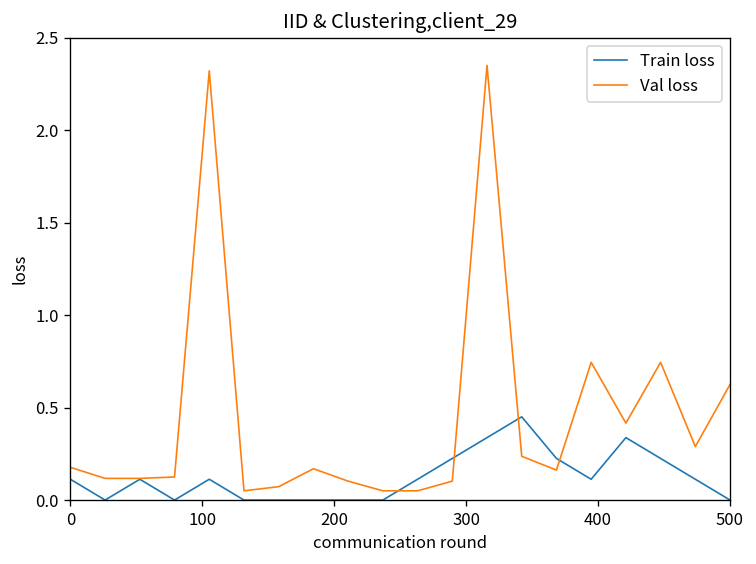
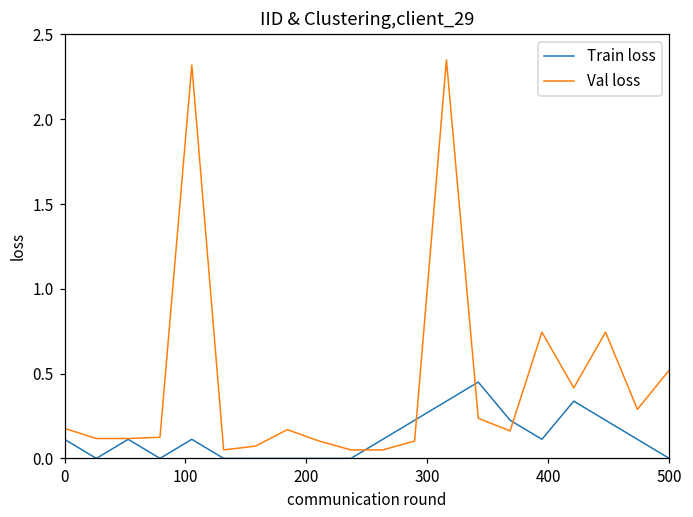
  {
    "Train loss": {
      "0": 0.11,
      "500": 0.00
    },
    "Val loss": {
      "0": 0.18,
-     "500": 0.63
+     "500": 0.52
    }
  }
